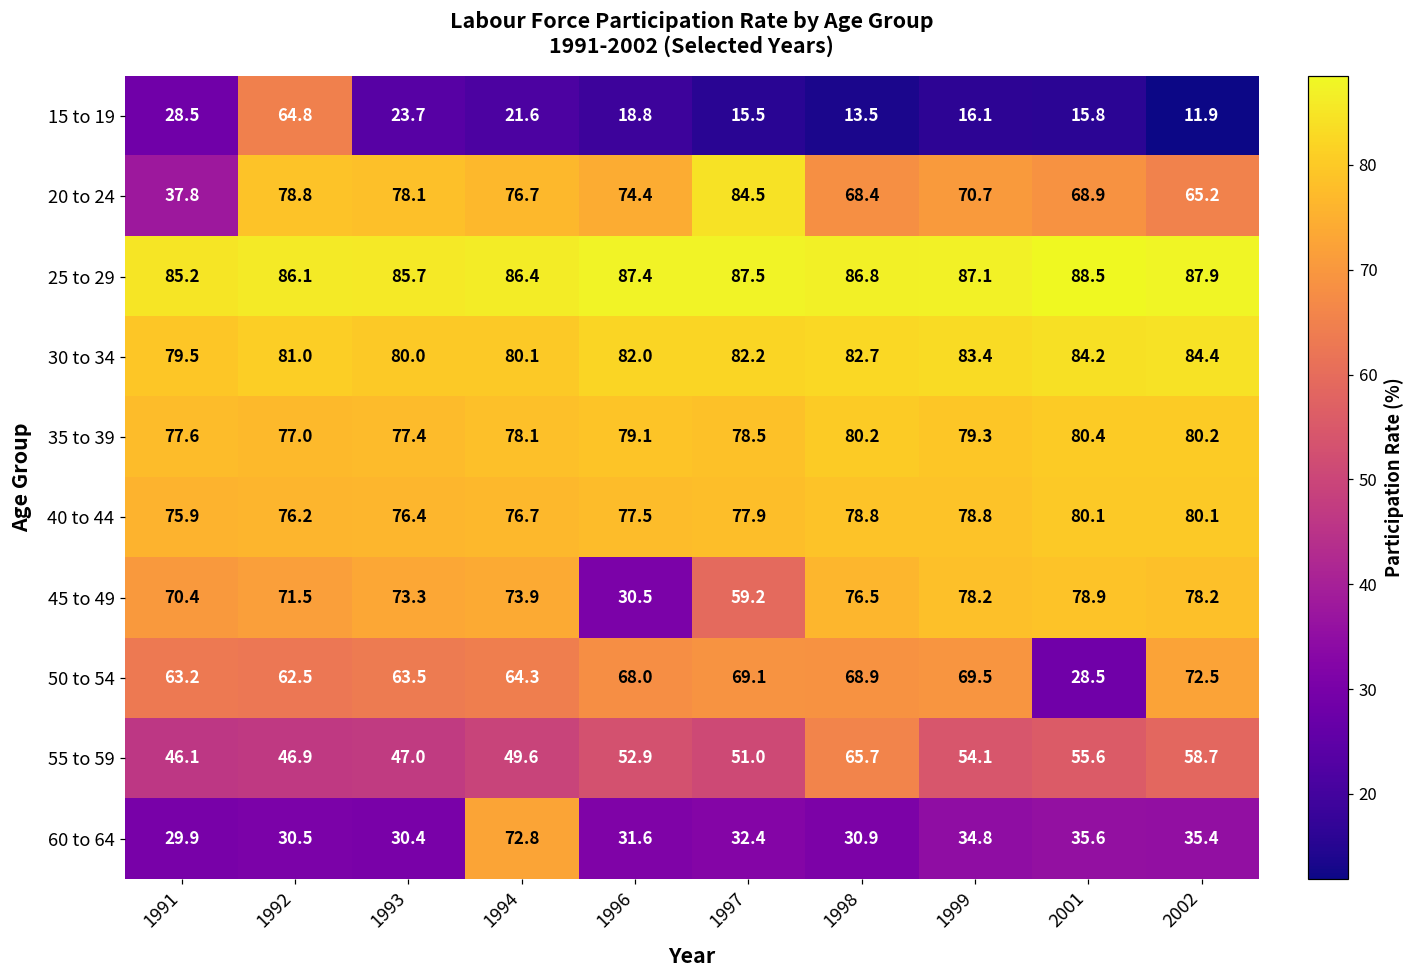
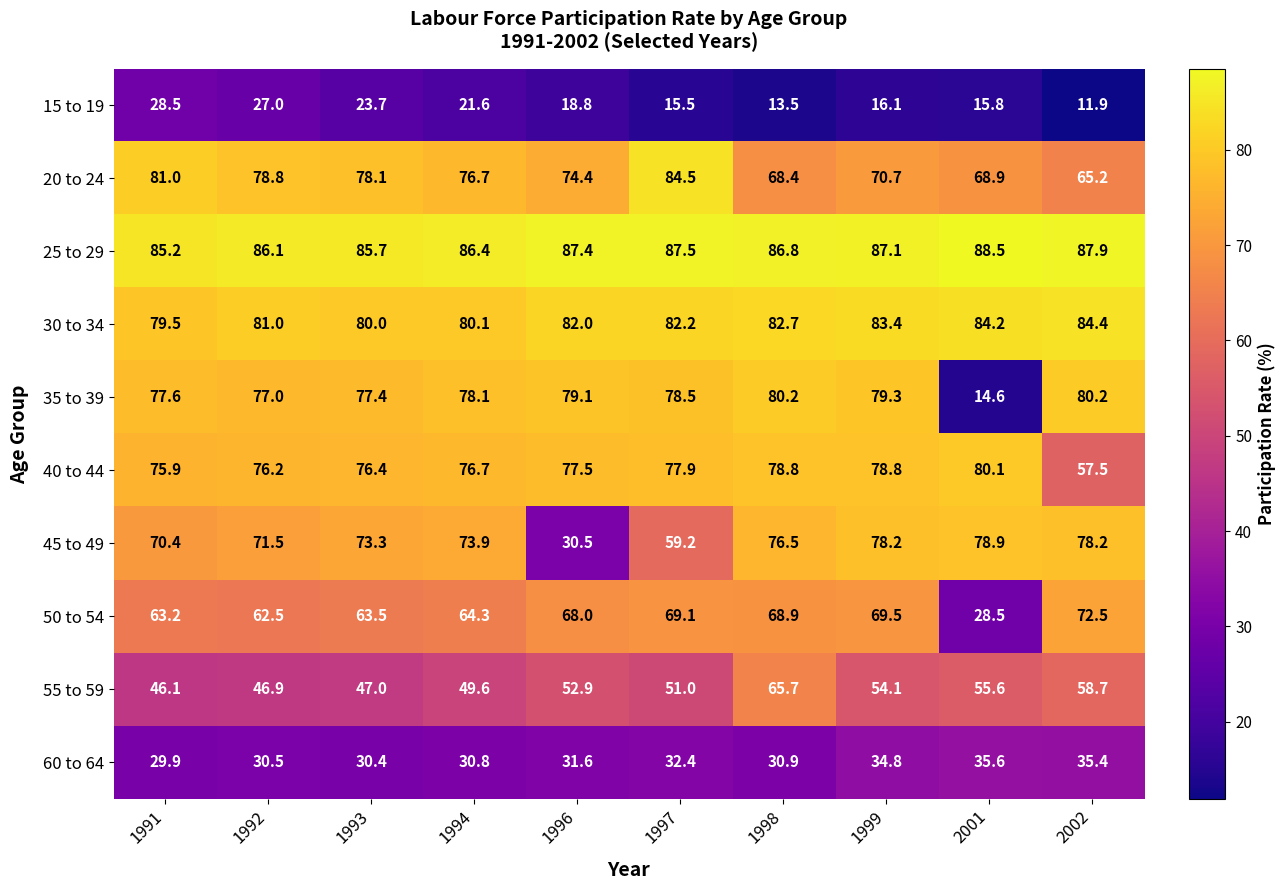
  {
    "15 to 19": {
      "1991": 28.5,
-     "1992": 64.8,
+     "1992": 27.0,
      "1993": 23.7,
      "1994": 21.6,
      "1996": 18.8,
      "1997": 15.5,
      "1998": 13.5,
      "1999": 16.1,
      "2001": 15.8,
      "2002": 11.9
    },
    "20 to 24": {
-     "1991": 37.8,
+     "1991": 81.0,
      "1992": 78.8,
      "1993": 78.1,
      "1994": 76.7,
      "1996": 74.4,
      "1997": 84.5,
      "1998": 68.4,
      "1999": 70.7,
      "2001": 68.9,
      "2002": 65.2
    },
    "25 to 29": {
      "1991": 85.2,
      "1992": 86.1,
      "1993": 85.7,
      "1994": 86.4,
      "1996": 87.4,
      "1997": 87.5,
      "1998": 86.8,
      "1999": 87.1,
      "2001": 88.5,
      "2002": 87.9
    },
    "30 to 34": {
      "1991": 79.5,
      "1992": 81.0,
      "1993": 80.0,
      "1994": 80.1,
      "1996": 82.0,
      "1997": 82.2,
      "1998": 82.7,
      "1999": 83.4,
      "2001": 84.2,
      "2002": 84.4
    },
    "35 to 39": {
      "1991": 77.6,
      "1992": 77.0,
      "1993": 77.4,
      "1994": 78.1,
      "1996": 79.1,
      "1997": 78.5,
      "1998": 80.2,
      "1999": 79.3,
-     "2001": 80.4,
+     "2001": 14.6,
      "2002": 80.2
    },
    "40 to 44": {
      "1991": 75.9,
      "1992": 76.2,
      "1993": 76.4,
      "1994": 76.7,
      "1996": 77.5,
      "1997": 77.9,
      "1998": 78.8,
      "1999": 78.8,
      "2001": 80.1,
-     "2002": 80.1
+     "2002": 57.5
    },
    "45 to 49": {
      "1991": 70.4,
      "1992": 71.5,
      "1993": 73.3,
      "1994": 73.9,
      "1996": 30.5,
      "1997": 59.2,
      "1998": 76.5,
      "1999": 78.2,
      "2001": 78.9,
      "2002": 78.2
    },
    "50 to 54": {
      "1991": 63.2,
      "1992": 62.5,
      "1993": 63.5,
      "1994": 64.3,
      "1996": 68.0,
      "1997": 69.1,
      "1998": 68.9,
      "1999": 69.5,
      "2001": 28.5,
      "2002": 72.5
    },
    "55 to 59": {
      "1991": 46.1,
      "1992": 46.9,
      "1993": 47.0,
      "1994": 49.6,
      "1996": 52.9,
      "1997": 51.0,
      "1998": 65.7,
      "1999": 54.1,
      "2001": 55.6,
      "2002": 58.7
    },
    "60 to 64": {
      "1991": 29.9,
      "1992": 30.5,
      "1993": 30.4,
-     "1994": 72.8,
+     "1994": 30.8,
      "1996": 31.6,
      "1997": 32.4,
      "1998": 30.9,
      "1999": 34.8,
      "2001": 35.6,
      "2002": 35.4
    }
  }
